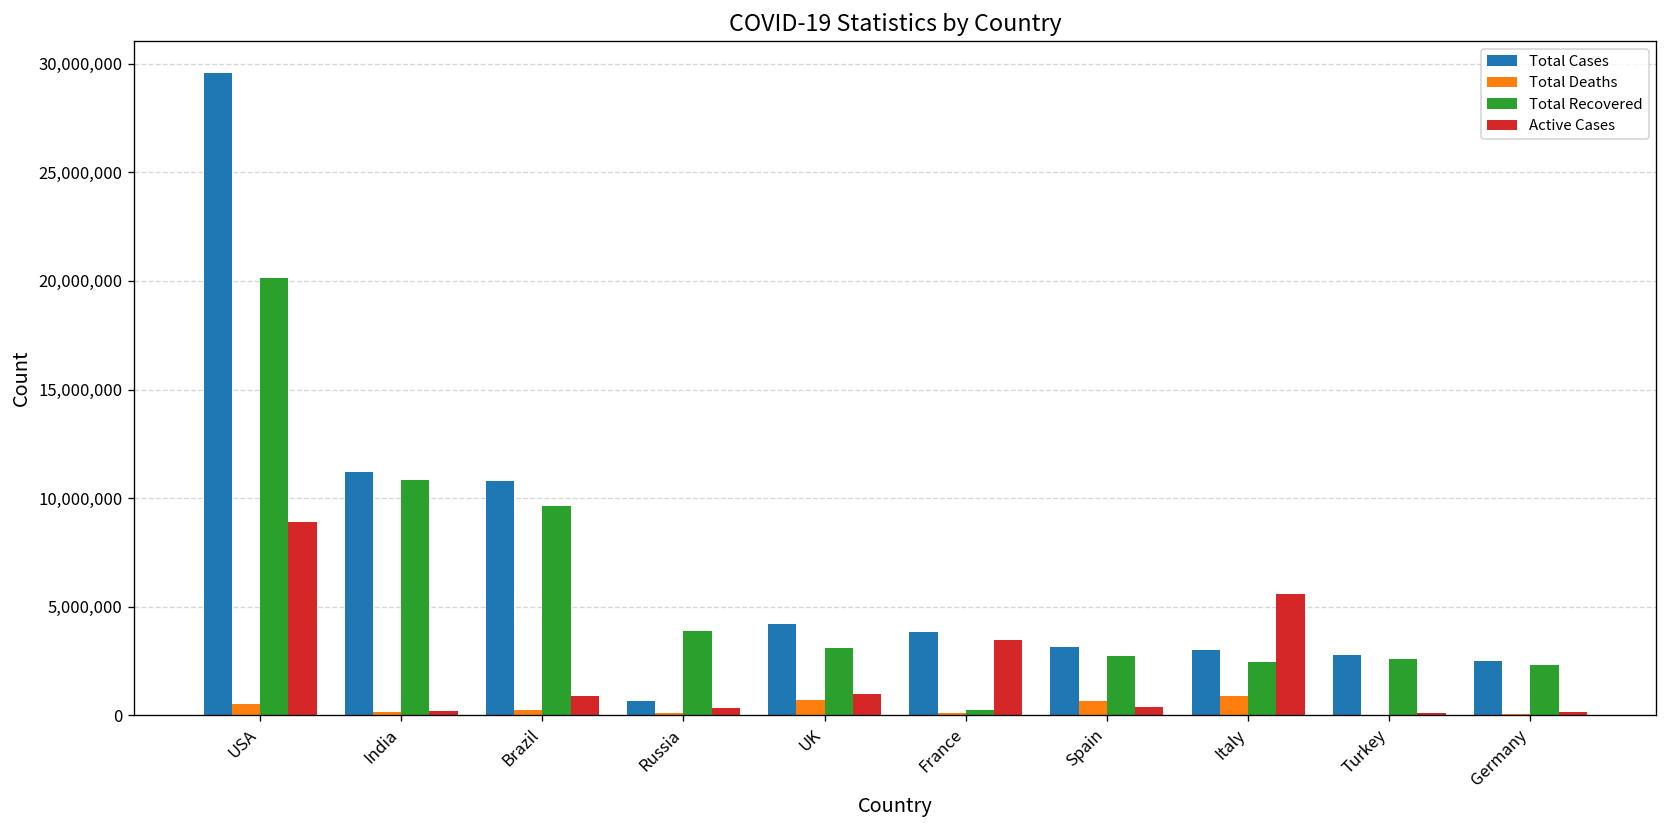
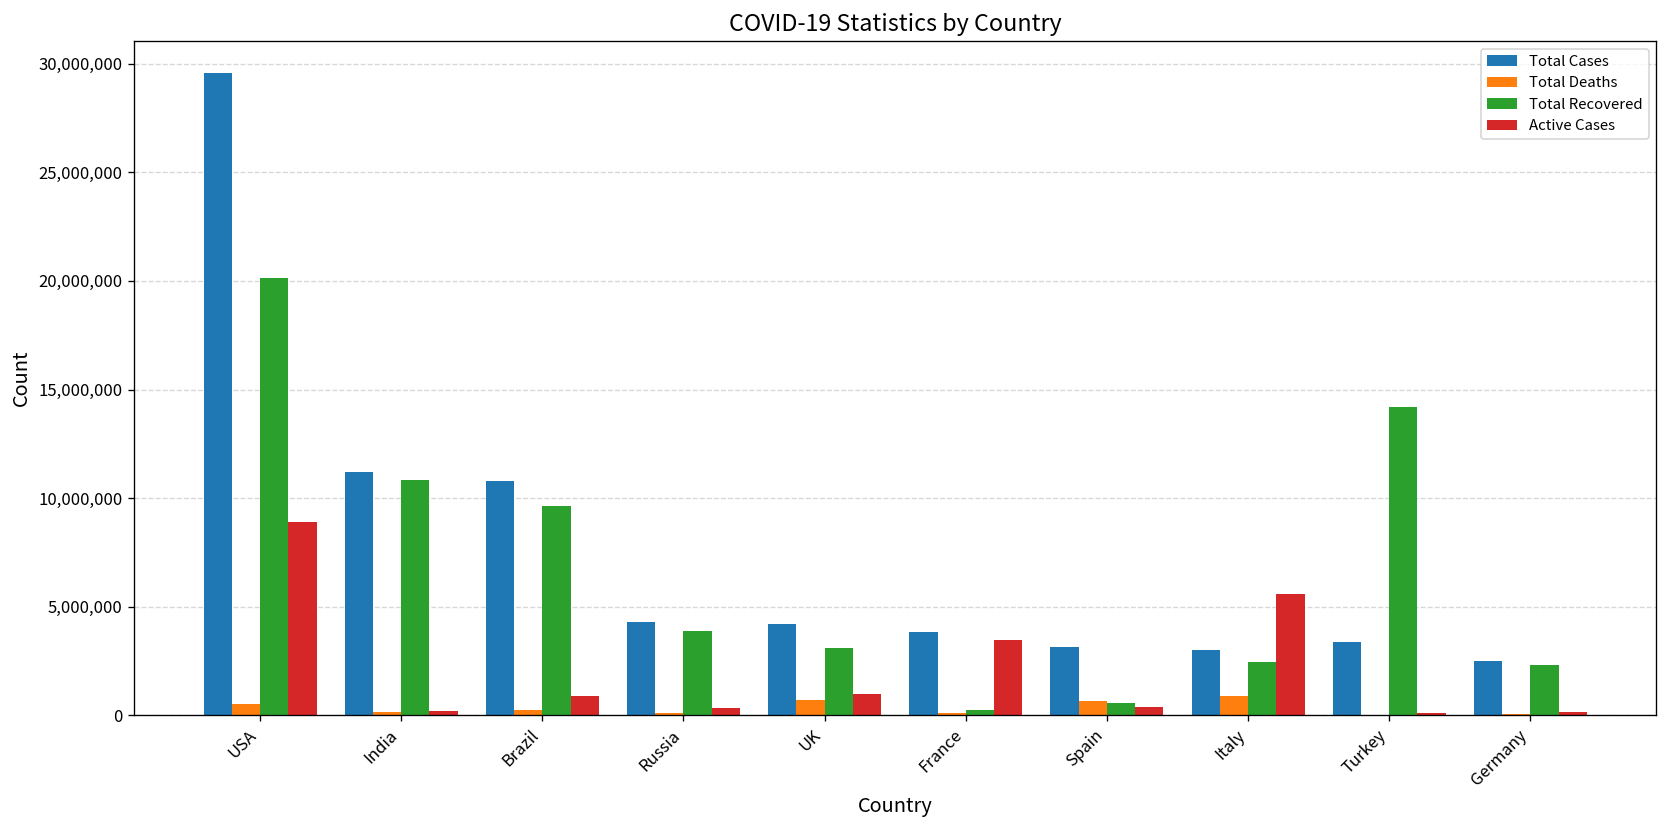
  {
    "Total Cases": {
      "USA": "29,600,000",
      "India": "11,200,000",
      "Brazil": "10,800,000",
-     "Russia": "700,000",
+     "Russia": "4,300,000",
      "UK": "4,200,000",
      "France": "3,800,000",
      "Spain": "3,100,000",
      "Italy": "3,000,000",
-     "Turkey": "2,800,000",
+     "Turkey": "3,400,000",
      "Germany": "2,500,000"
    },
    "Total Deaths": {
      "USA": "500,000",
      "India": "200,000",
      "Brazil": "300,000",
      "UK": "700,000",
      "Spain": "600,000",
      "Italy": "900,000"
    },
    "Total Recovered": {
      "USA": "20,100,000",
      "India": "10,900,000",
      "Brazil": "9,600,000",
      "Russia": "3,900,000",
      "UK": "3,100,000",
      "France": "300,000",
-     "Spain": "2,700,000",
+     "Spain": "600,000",
      "Italy": "2,500,000",
-     "Turkey": "2,600,000",
+     "Turkey": "14,200,000",
      "Germany": "2,300,000"
    },
    "Active Cases": {
      "USA": "8,900,000",
      "India": "200,000",
      "Brazil": "900,000",
      "Russia": "300,000",
      "UK": "1,000,000",
      "France": "3,500,000",
      "Spain": "400,000",
      "Italy": "5,600,000"
    }
  }
